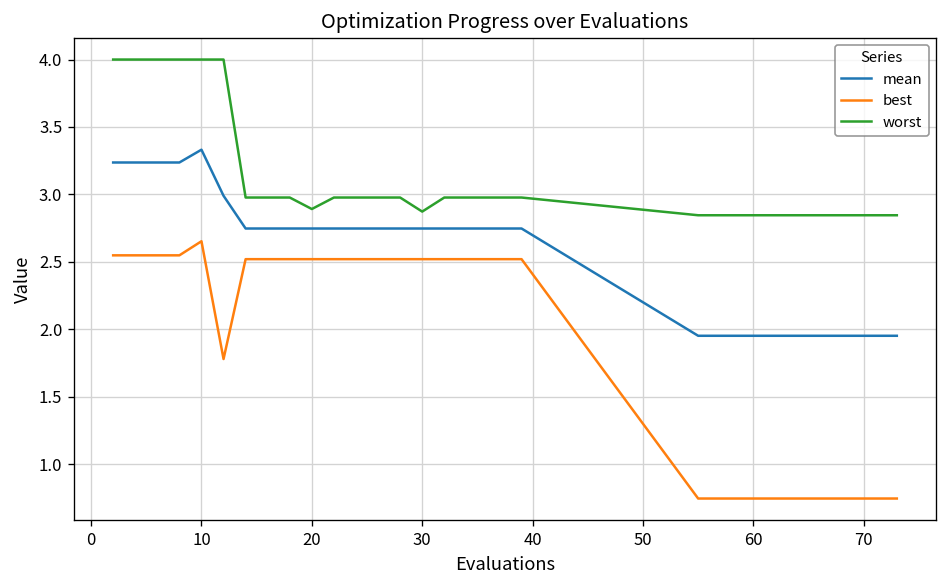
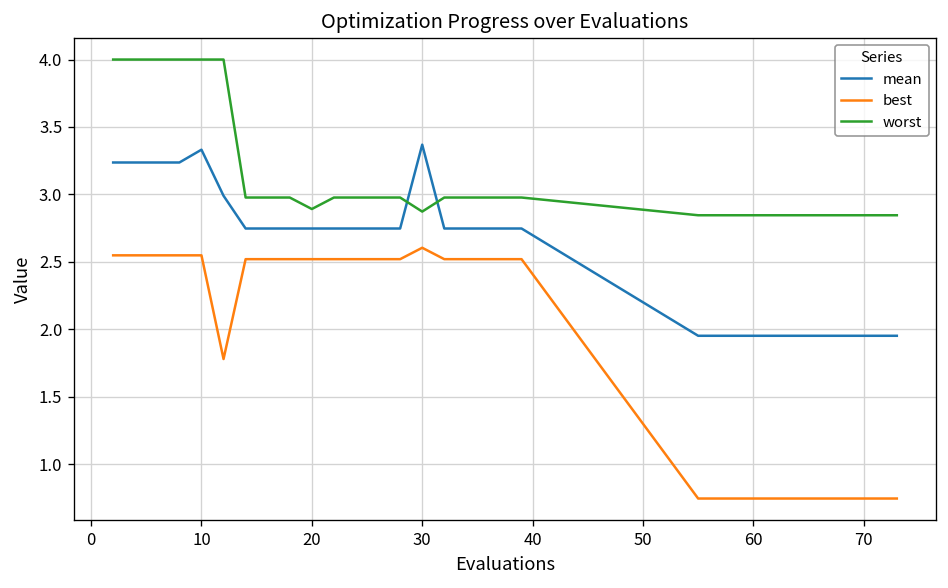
  {
    "mean": {
      "10": 3.33,
      "20": 2.75,
-     "30": 2.75
+     "30": 3.37
    },
    "best": {
-     "10": 2.65,
+     "10": 2.55,
      "20": 2.52,
-     "30": 2.52
+     "30": 2.60
    },
    "worst": {
      "10": 4.00,
      "20": 2.89,
      "30": 2.87
    }
  }
